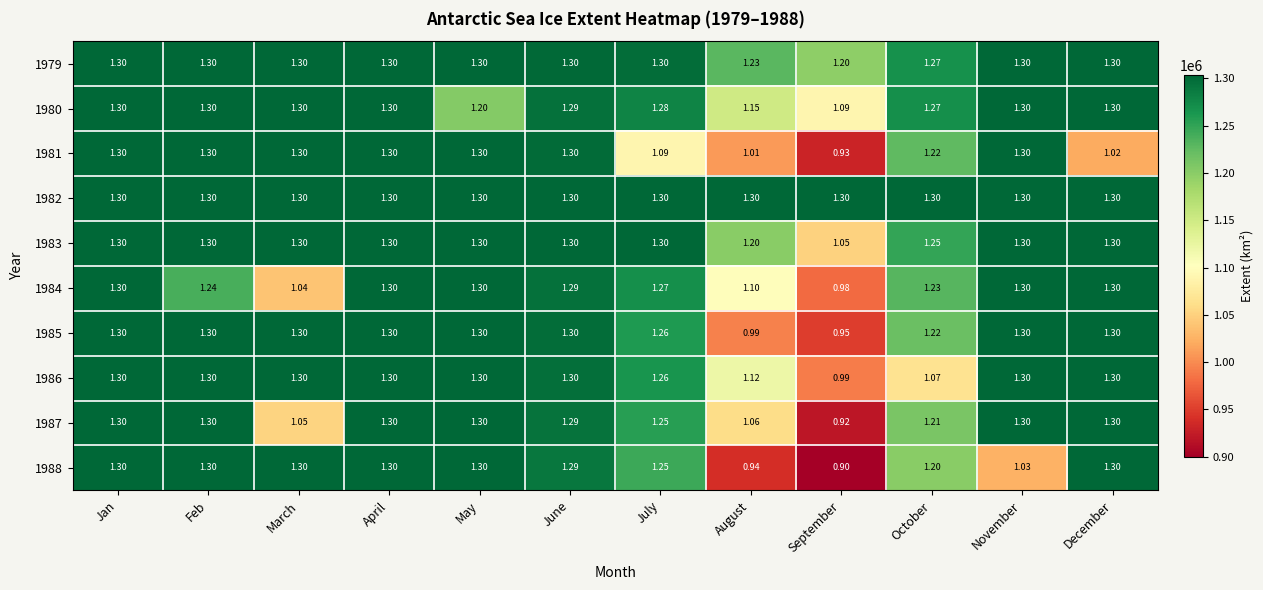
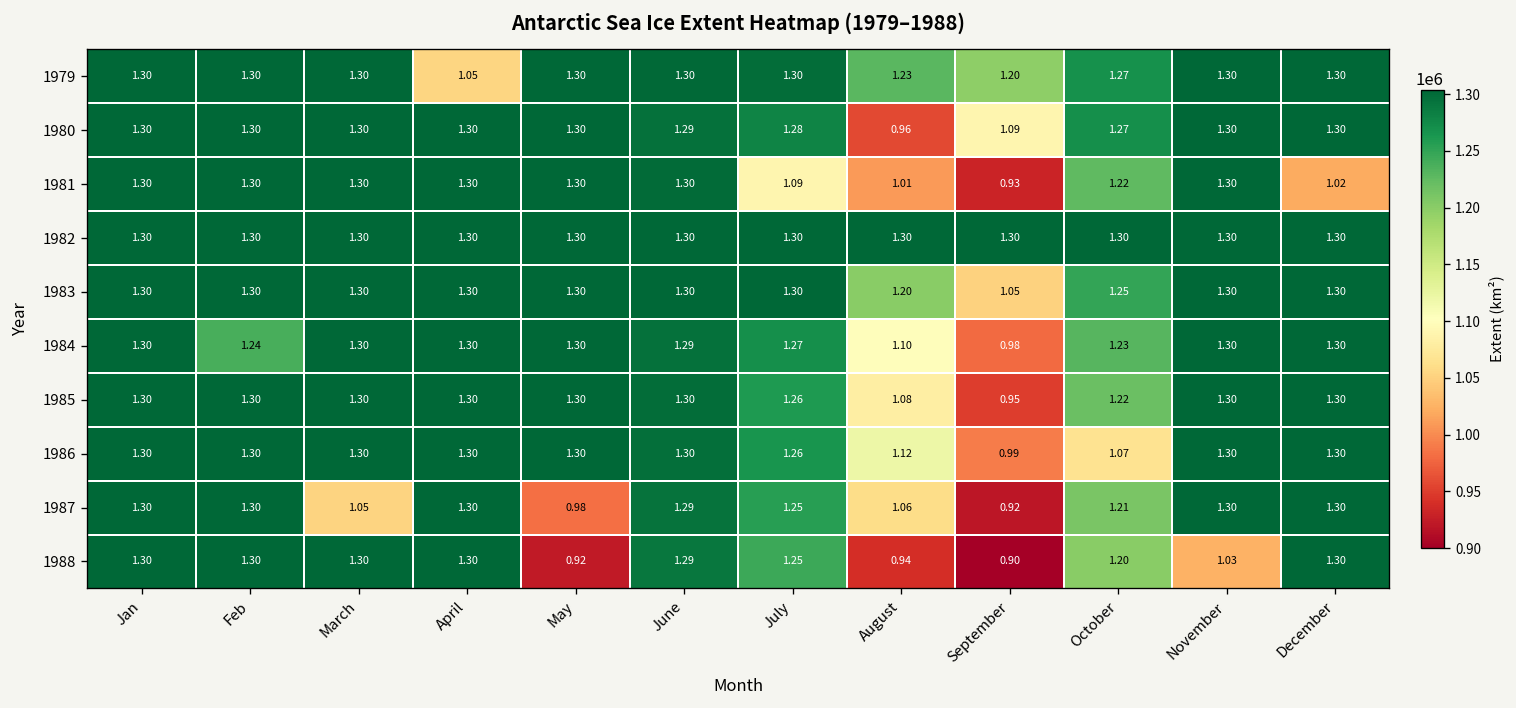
  {
    "1979": {
      "Jan": 1.30,
      "Feb": 1.30,
      "March": 1.30,
-     "April": 1.30,
+     "April": 1.05,
      "May": 1.30,
      "June": 1.30,
      "July": 1.30,
      "August": 1.23,
      "September": 1.20,
      "October": 1.27,
      "November": 1.30,
      "December": 1.30
    },
    "1980": {
      "Jan": 1.30,
      "Feb": 1.30,
      "March": 1.30,
      "April": 1.30,
-     "May": 1.20,
+     "May": 1.30,
      "June": 1.29,
      "July": 1.28,
-     "August": 1.15,
+     "August": 0.96,
      "September": 1.09,
      "October": 1.27,
      "November": 1.30,
      "December": 1.30
    },
    "1981": {
      "Jan": 1.30,
      "Feb": 1.30,
      "March": 1.30,
      "April": 1.30,
      "May": 1.30,
      "June": 1.30,
      "July": 1.09,
      "August": 1.01,
      "September": 0.93,
      "October": 1.22,
      "November": 1.30,
      "December": 1.02
    },
    "1982": {
      "Jan": 1.30,
      "Feb": 1.30,
      "March": 1.30,
      "April": 1.30,
      "May": 1.30,
      "June": 1.30,
      "July": 1.30,
      "August": 1.30,
      "September": 1.30,
      "October": 1.30,
      "November": 1.30,
      "December": 1.30
    },
    "1983": {
      "Jan": 1.30,
      "Feb": 1.30,
      "March": 1.30,
      "April": 1.30,
      "May": 1.30,
      "June": 1.30,
      "July": 1.30,
      "August": 1.20,
      "September": 1.05,
      "October": 1.25,
      "November": 1.30,
      "December": 1.30
    },
    "1984": {
      "Jan": 1.30,
      "Feb": 1.24,
-     "March": 1.04,
+     "March": 1.30,
      "April": 1.30,
      "May": 1.30,
      "June": 1.29,
      "July": 1.27,
      "August": 1.10,
      "September": 0.98,
      "October": 1.23,
      "November": 1.30,
      "December": 1.30
    },
    "1985": {
      "Jan": 1.30,
      "Feb": 1.30,
      "March": 1.30,
      "April": 1.30,
      "May": 1.30,
      "June": 1.30,
      "July": 1.26,
-     "August": 0.99,
+     "August": 1.08,
      "September": 0.95,
      "October": 1.22,
      "November": 1.30,
      "December": 1.30
    },
    "1986": {
      "Jan": 1.30,
      "Feb": 1.30,
      "March": 1.30,
      "April": 1.30,
      "May": 1.30,
      "June": 1.30,
      "July": 1.26,
      "August": 1.12,
      "September": 0.99,
      "October": 1.07,
      "November": 1.30,
      "December": 1.30
    },
    "1987": {
      "Jan": 1.30,
      "Feb": 1.30,
      "March": 1.05,
      "April": 1.30,
-     "May": 1.30,
+     "May": 0.98,
      "June": 1.29,
      "July": 1.25,
      "August": 1.06,
      "September": 0.92,
      "October": 1.21,
      "November": 1.30,
      "December": 1.30
    },
    "1988": {
      "Jan": 1.30,
      "Feb": 1.30,
      "March": 1.30,
      "April": 1.30,
-     "May": 1.30,
+     "May": 0.92,
      "June": 1.29,
      "July": 1.25,
      "August": 0.94,
      "September": 0.90,
      "October": 1.20,
      "November": 1.03,
      "December": 1.30
    }
  }
